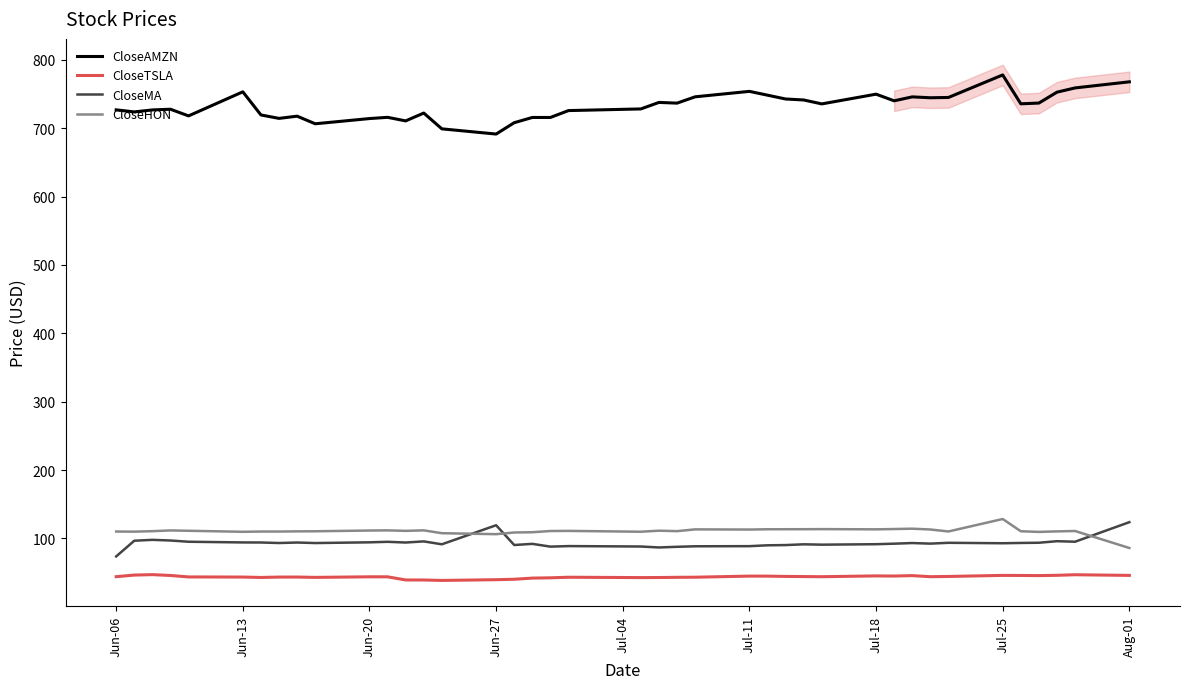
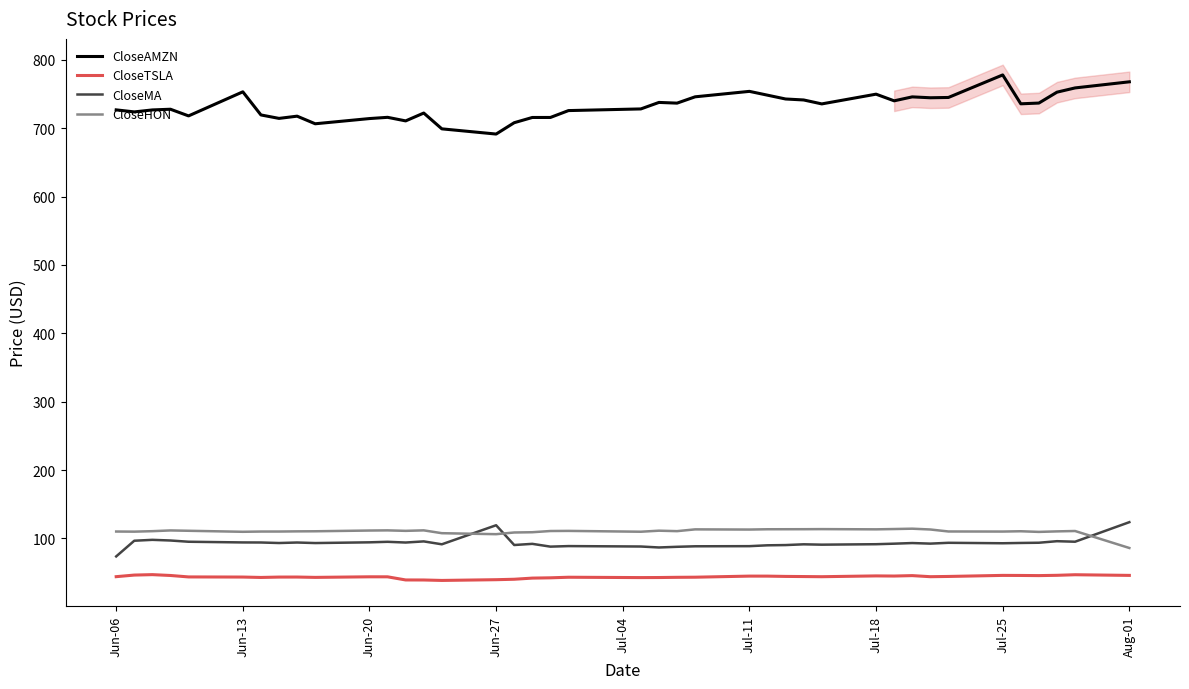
  {
    "CloseAMZN": {
      "Jun-06": 730,
      "Jun-13": 750,
      "Jun-20": 710,
      "Jun-27": 690,
      "Jul-11": 750,
      "Jul-18": 750,
      "Jul-25": 780,
      "Aug-01": 770
    },
    "CloseMA": {
      "Jun-06": 70,
      "Jun-13": 90,
      "Jun-20": 90,
      "Jun-27": 120,
      "Jul-11": 90,
      "Jul-18": 90,
      "Jul-25": 90,
      "Aug-01": 120
    },
    "CloseHON": {
      "Jun-06": 110,
      "Jun-13": 110,
      "Jun-20": 110,
      "Jun-27": 110,
      "Jul-11": 110,
      "Jul-18": 110,
-     "Jul-25": 130,
+     "Jul-25": 110,
      "Aug-01": 90
    }
  }
